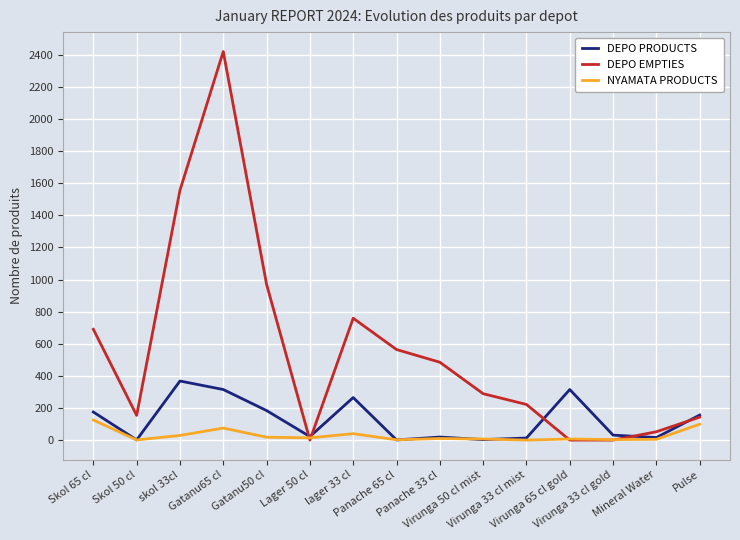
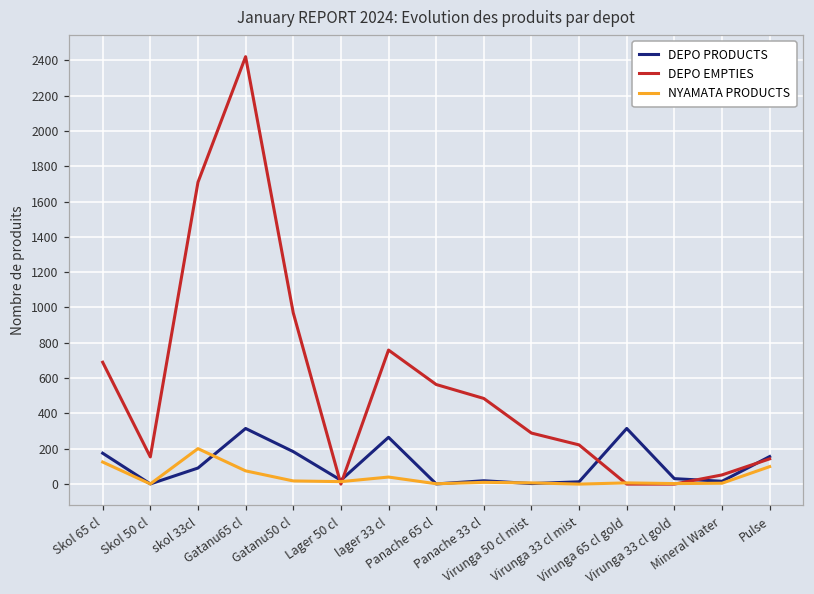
  {
    "DEPO PRODUCTS": {
      "Skol 65 cl": 180,
-     "skol 33cl": 370,
+     "skol 33cl": 90,
      "Gatanu65 cl": 320,
      "Gatanu50 cl": 180,
      "lager 33 cl": 270,
      "Virunga 65 cl gold": 320,
      "Virunga 33 cl gold": 30
    },
    "DEPO EMPTIES": {
      "Skol 65 cl": 690,
      "Skol 50 cl": 150,
-     "skol 33cl": 1560,
+     "skol 33cl": 1710,
      "Gatanu65 cl": 2420,
      "Gatanu50 cl": 970,
      "lager 33 cl": 760,
      "Panache 65 cl": 560,
      "Panache 33 cl": 490,
      "Virunga 50 cl mist": 290,
      "Virunga 33 cl mist": 220,
      "Mineral Water": 50
    },
    "NYAMATA PRODUCTS": {
      "Skol 65 cl": 130,
-     "skol 33cl": 30,
+     "skol 33cl": 200,
      "Gatanu65 cl": 80,
      "Gatanu50 cl": 20,
      "lager 33 cl": 40,
      "Pulse": 100
    }
  }
